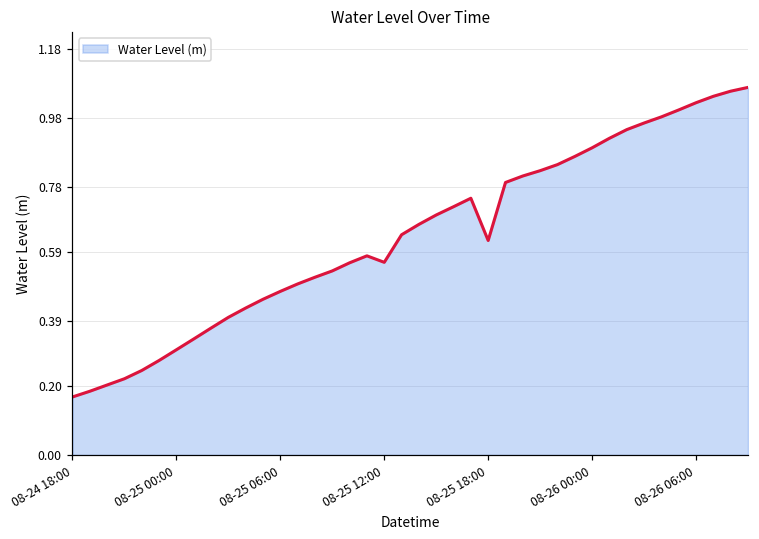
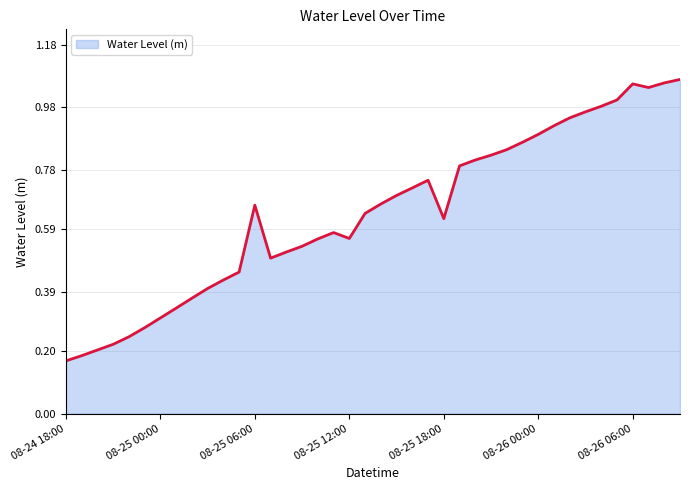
  {
    "08-24 18:00": 0.17,
    "08-25 00:00": 0.31,
-   "08-25 06:00": 0.48,
+   "08-25 06:00": 0.67,
    "08-25 12:00": 0.56,
    "08-25 18:00": 0.62,
    "08-26 00:00": 0.89,
-   "08-26 06:00": 1.02
+   "08-26 06:00": 1.05
  }
